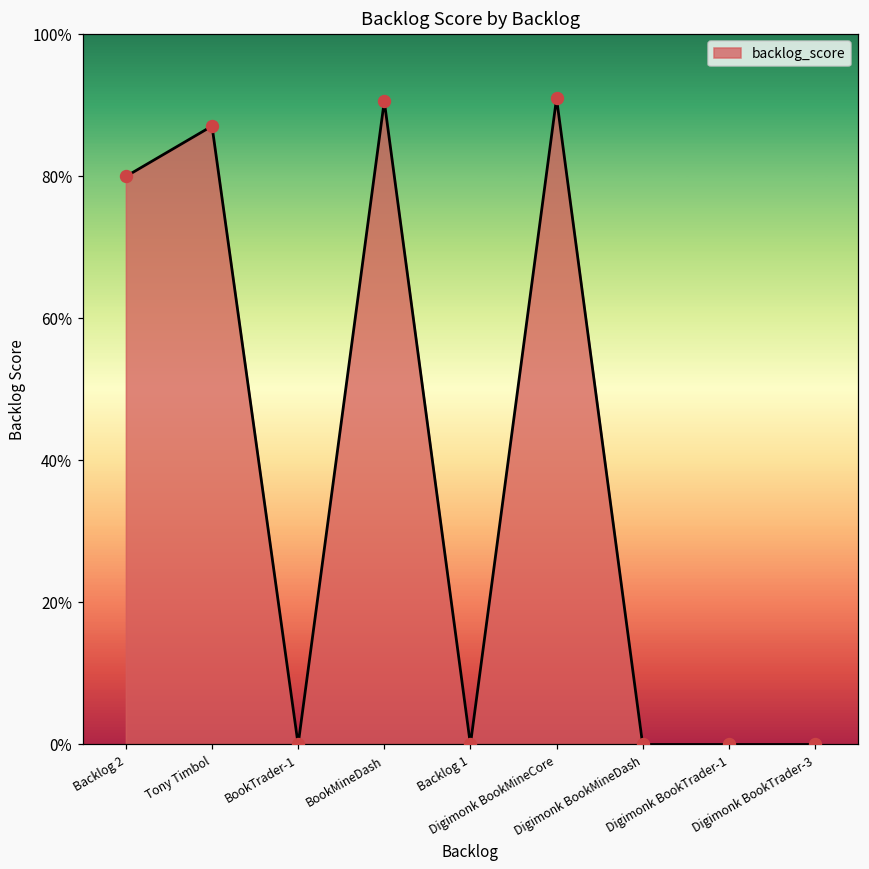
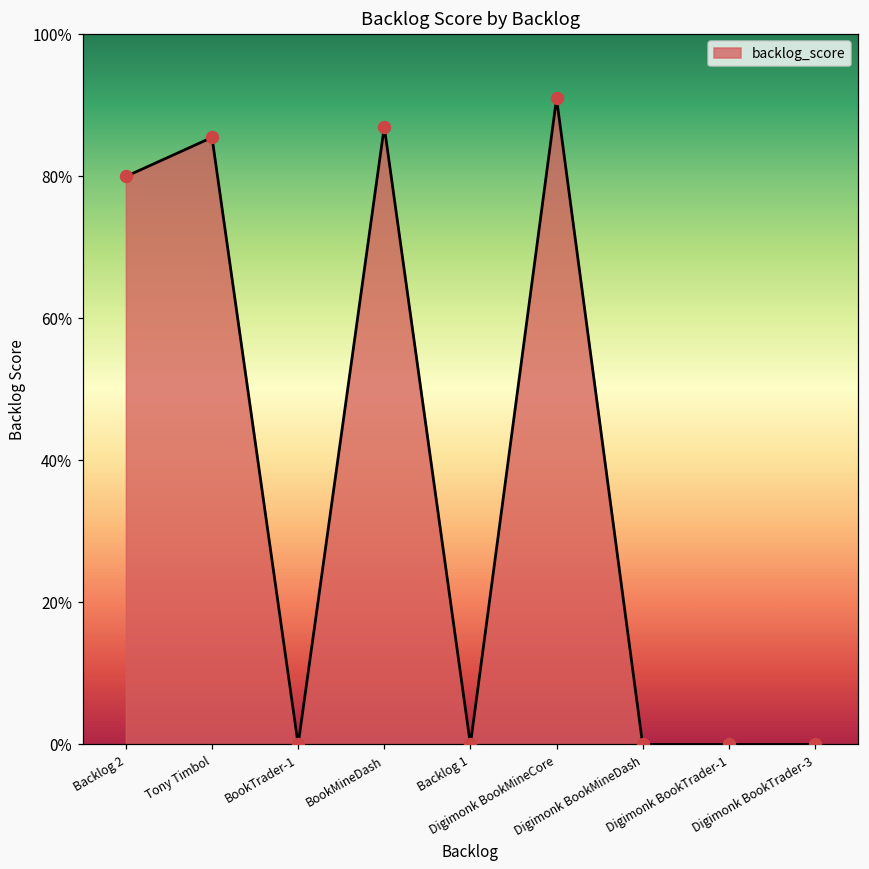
  {
    "Backlog 2": "80%",
-   "Tony Timbol": "87%",
+   "Tony Timbol": "86%",
    "BookTrader-1": "0%",
-   "BookMineDash": "91%",
+   "BookMineDash": "87%",
    "Backlog 1": "0%",
    "Digimonk BookMineCore": "91%",
    "Digimonk BookMineDash": "0%",
    "Digimonk BookTrader-1": "0%",
    "Digimonk BookTrader-3": "0%"
  }
